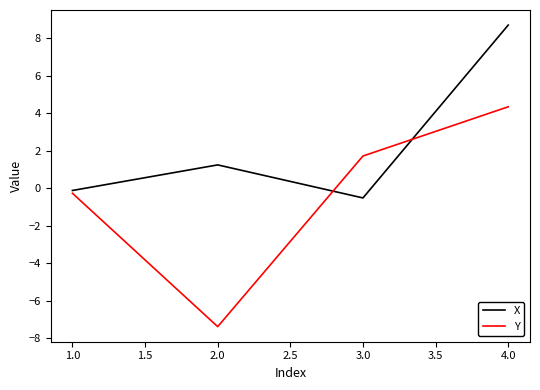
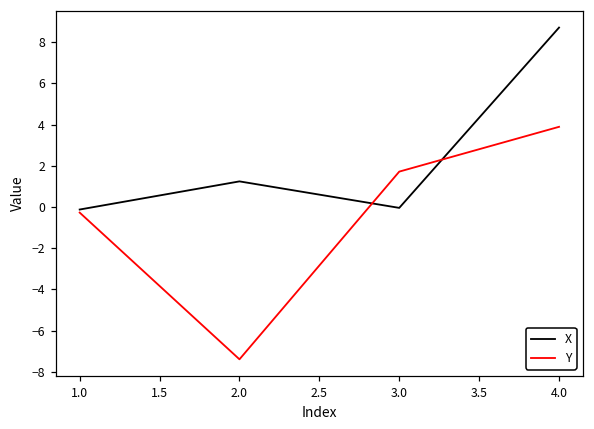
  {
    "X": {
      "1.0": -0.1,
      "2.0": 1.2,
-     "3.0": -0.5,
+     "3.0": 0.0,
      "4.0": 8.7
    },
    "Y": {
      "1.0": -0.3,
      "2.0": -7.4,
      "3.0": 1.7,
-     "4.0": 4.3
+     "4.0": 3.9
    }
  }
